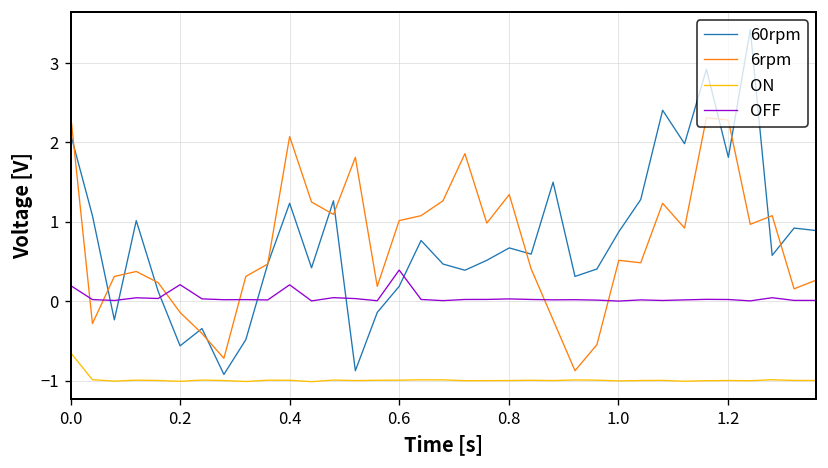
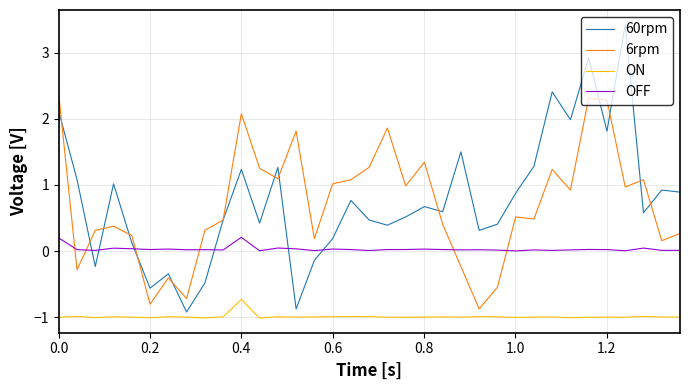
  {
    "60rpm": {
      "0.0": 2.1,
      "0.2": -0.6,
      "0.4": 1.2,
      "0.6": 0.2
    },
    "6rpm": {
      "0.0": 2.4,
-     "0.2": -0.1,
+     "0.2": -0.8,
      "0.4": 2.1,
      "0.6": 1.0
    },
    "ON": {
-     "0.0": -0.6,
+     "0.0": -1.0,
      "0.2": -1.0,
-     "0.4": -1.0,
+     "0.4": -0.7,
      "0.6": -1.0
    },
    "OFF": {
      "0.0": 0.2,
-     "0.2": 0.2,
+     "0.2": 0.0,
      "0.4": 0.2,
-     "0.6": 0.4
+     "0.6": 0.0
    }
  }
